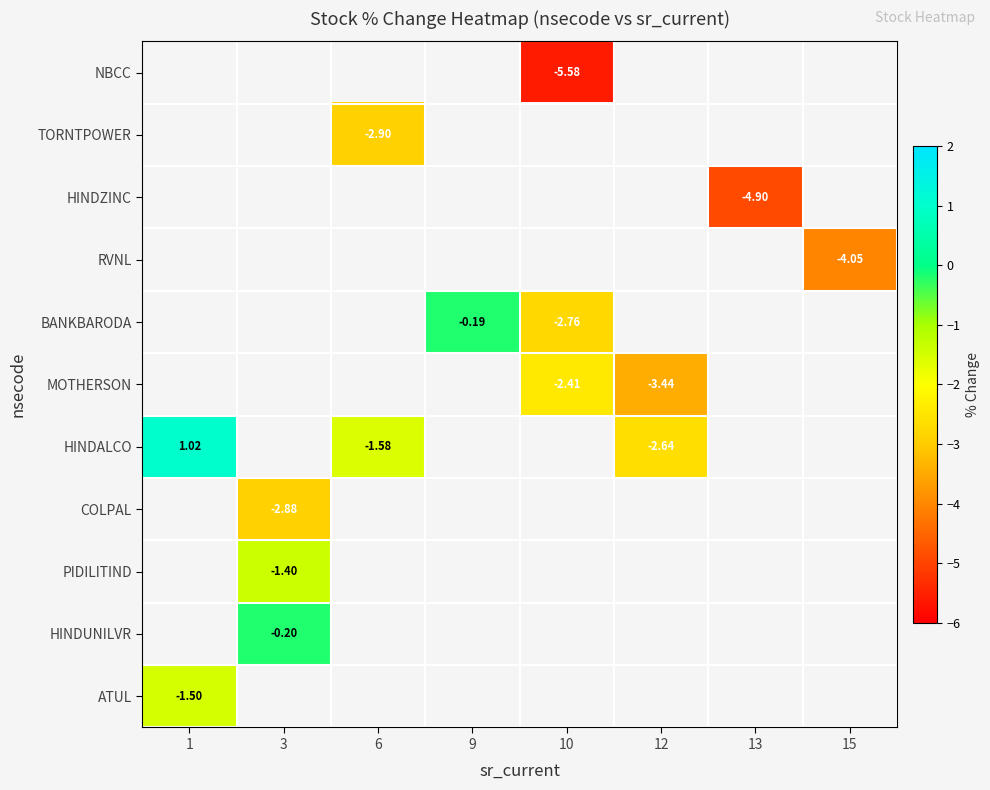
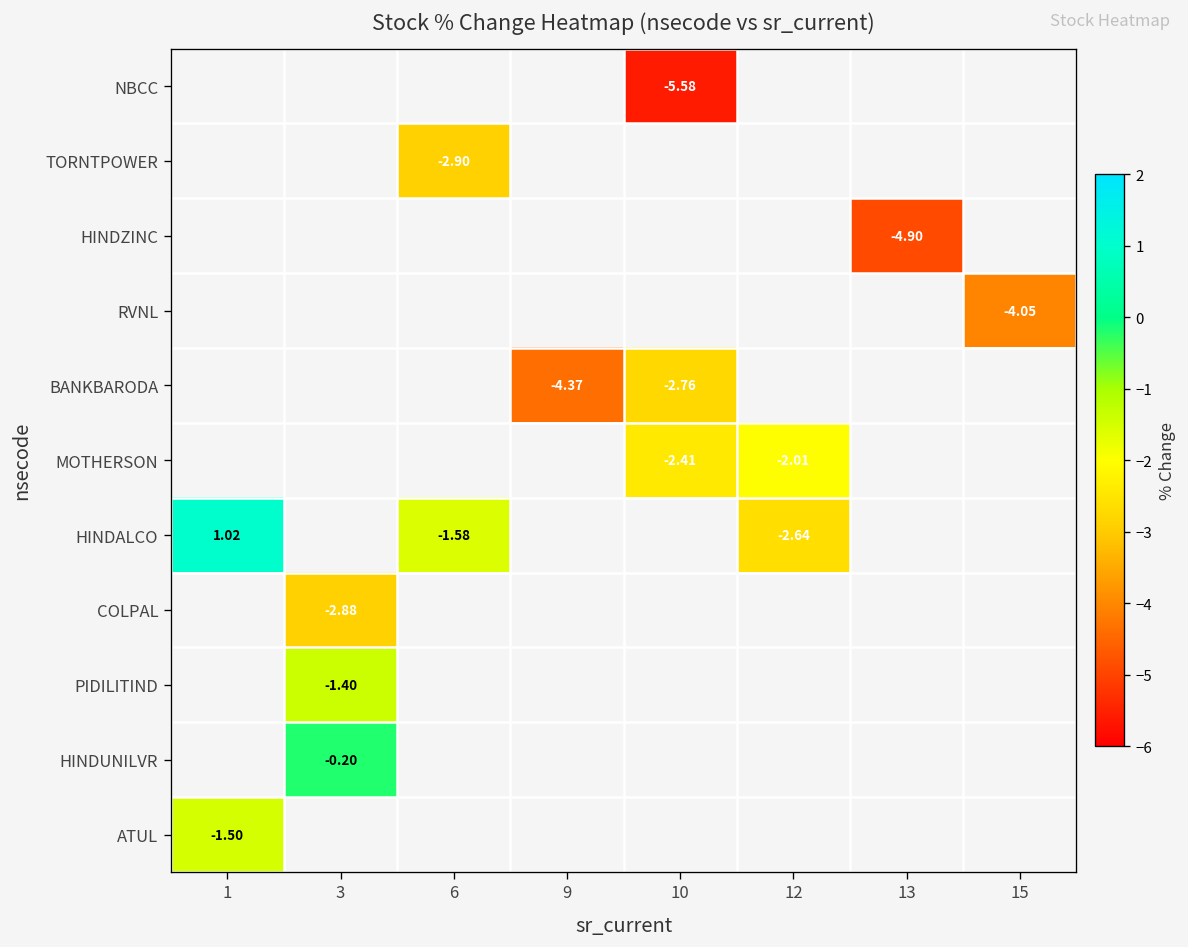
  {
    "NBCC": {
      "10": -5.58
    },
    "TORNTPOWER": {
      "6": -2.90
    },
    "HINDZINC": {
      "13": -4.90
    },
    "RVNL": {
      "15": -4.05
    },
    "BANKBARODA": {
-     "9": -0.19,
+     "9": -4.37,
      "10": -2.76
    },
    "MOTHERSON": {
      "10": -2.41,
-     "12": -3.44
+     "12": -2.01
    },
    "HINDALCO": {
      "1": 1.02,
      "6": -1.58,
      "12": -2.64
    },
    "COLPAL": {
      "3": -2.88
    },
    "PIDILITIND": {
      "3": -1.40
    },
    "HINDUNILVR": {
      "3": -0.20
    },
    "ATUL": {
      "1": -1.50
    }
  }
